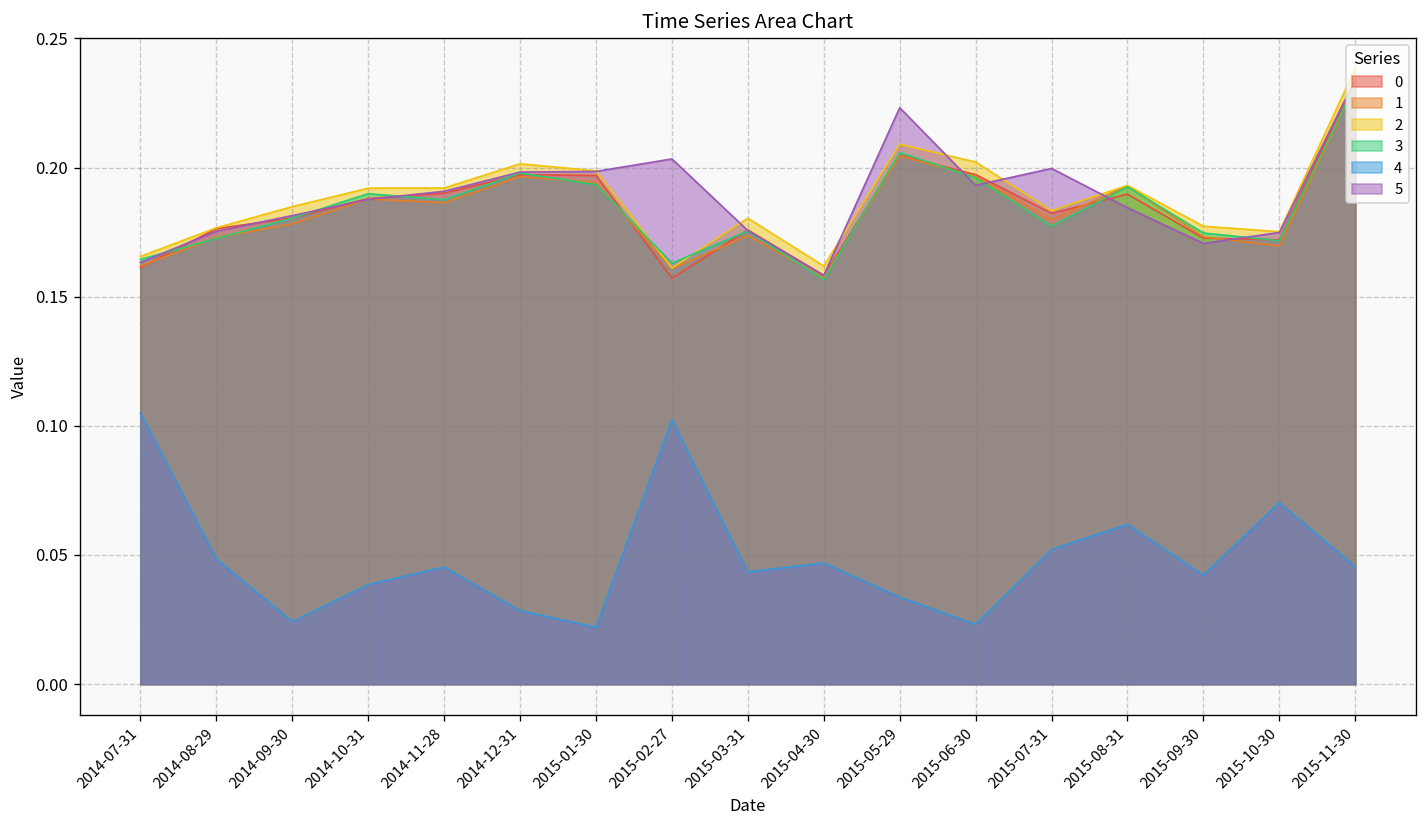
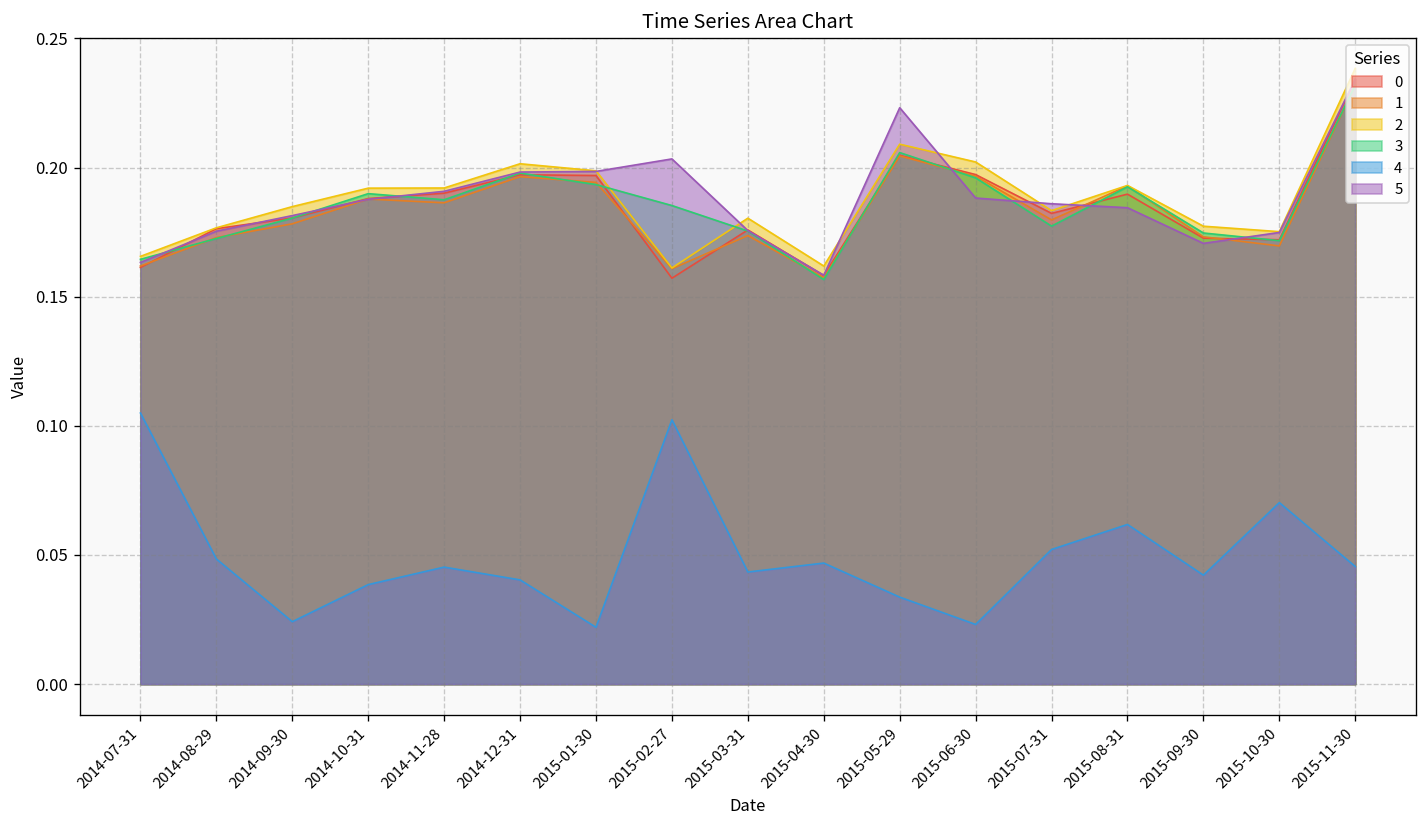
  {
    "3": {
      "2014-10-31": 0.190,
-     "2015-02-27": 0.163,
+     "2015-02-27": 0.185,
      "2015-07-31": 0.177,
      "2015-09-30": 0.175
    },
    "4": {
      "2014-07-31": 0.105,
      "2014-08-29": 0.048,
      "2014-09-30": 0.024,
      "2014-10-31": 0.039,
      "2014-11-28": 0.045,
-     "2014-12-31": 0.028,
+     "2014-12-31": 0.040,
      "2015-01-30": 0.022,
      "2015-02-27": 0.102,
      "2015-03-31": 0.043,
      "2015-04-30": 0.047,
      "2015-05-29": 0.034,
      "2015-06-30": 0.023,
      "2015-07-31": 0.052,
      "2015-08-31": 0.062,
      "2015-09-30": 0.042,
      "2015-10-30": 0.070,
      "2015-11-30": 0.046
    },
    "5": {
      "2014-07-31": 0.163,
      "2015-02-27": 0.203,
      "2015-05-29": 0.223,
-     "2015-06-30": 0.193,
-     "2015-07-31": 0.200,
+     "2015-06-30": 0.188,
+     "2015-07-31": 0.186,
      "2015-08-31": 0.184,
      "2015-09-30": 0.171
    }
  }
